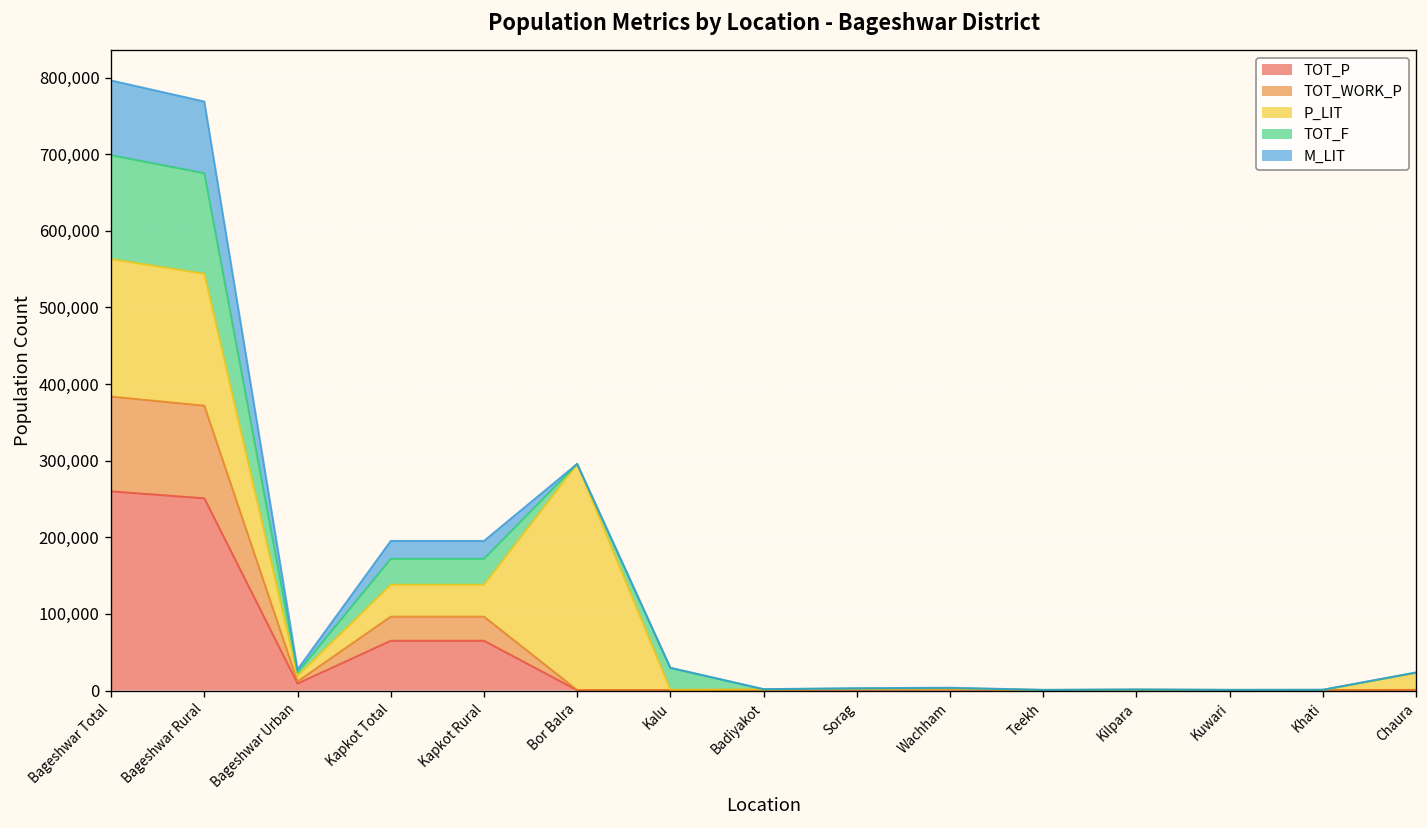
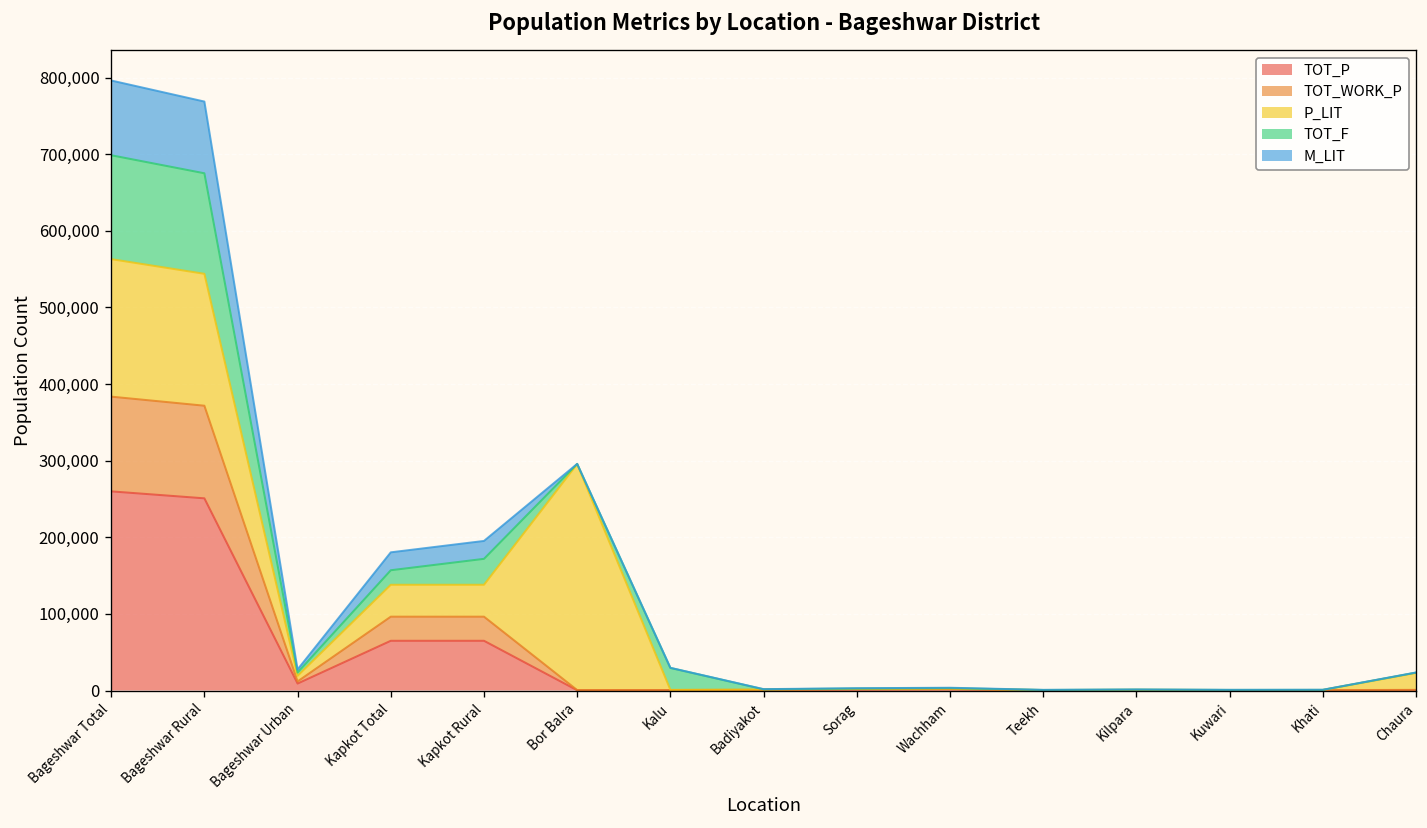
  {
    "P_LIT": {
      "Bageshwar Total": "180,000",
      "Bageshwar Rural": "170,000",
      "Bageshwar Urban": "10,000",
      "Kapkot Total": "40,000",
      "Kapkot Rural": "40,000"
    },
    "TOT_F": {
      "Bageshwar Total": "140,000",
      "Bageshwar Rural": "130,000",
-     "Kapkot Total": "30,000",
+     "Kapkot Total": "20,000",
      "Kapkot Rural": "30,000"
    },
    "M_LIT": {
      "Bageshwar Total": "100,000",
      "Bageshwar Rural": "90,000",
      "Kapkot Total": "20,000",
      "Kapkot Rural": "20,000"
    }
  }
